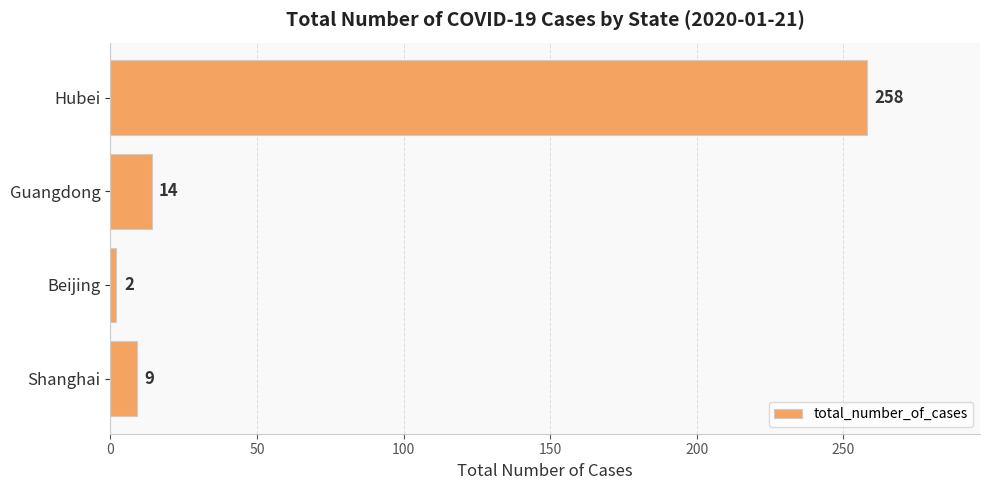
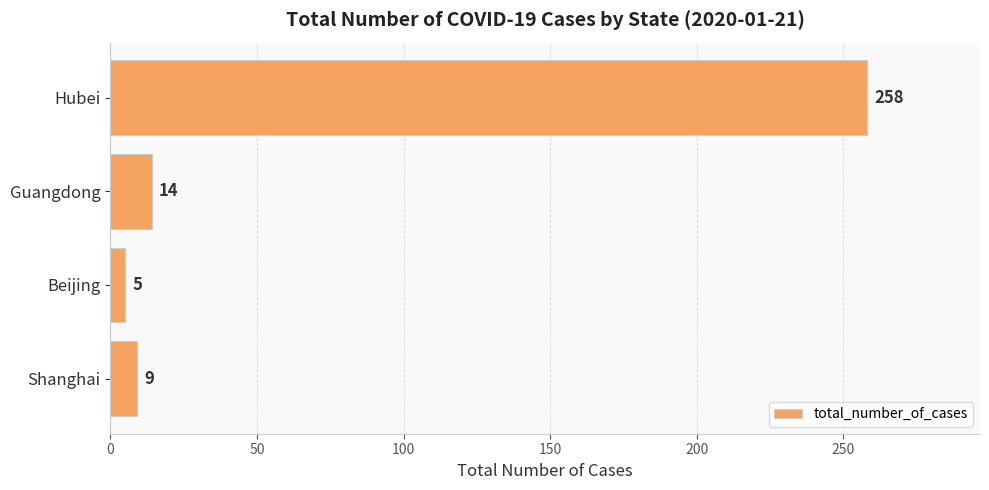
  {
    "Hubei": 258,
    "Guangdong": 14,
-   "Beijing": 2,
+   "Beijing": 5,
    "Shanghai": 9
  }
